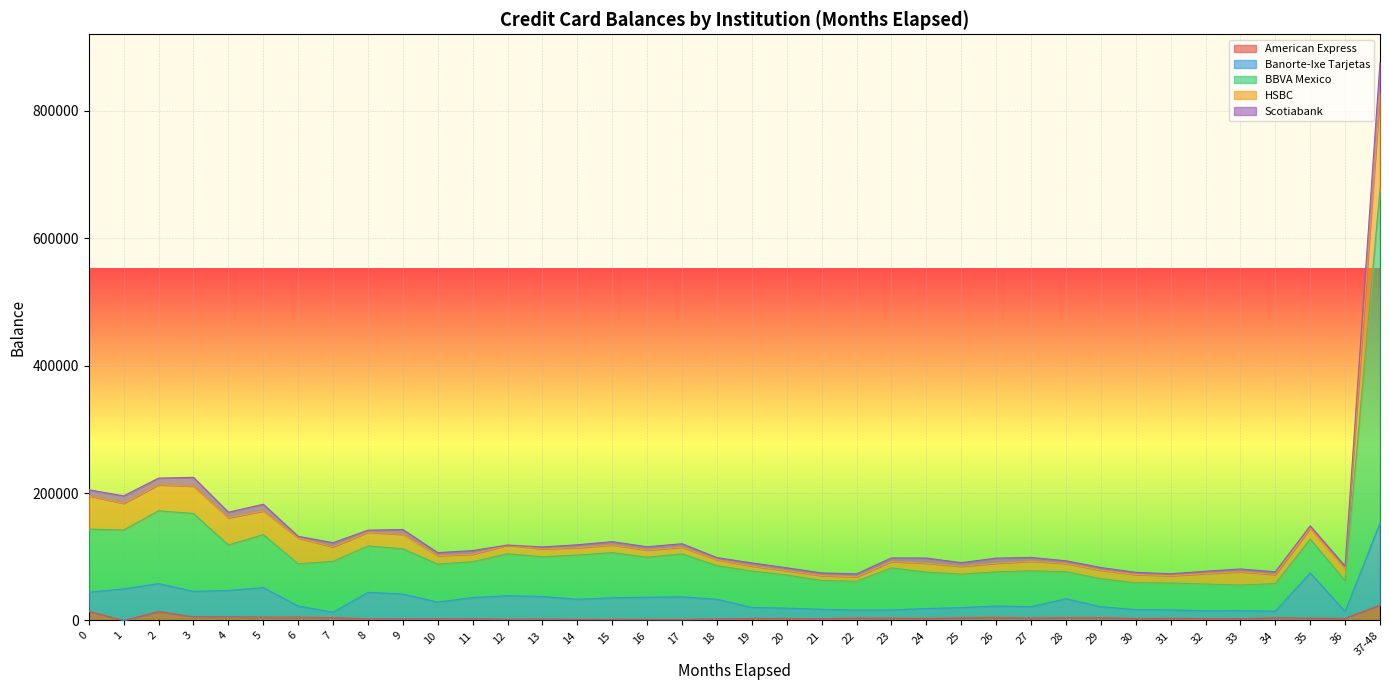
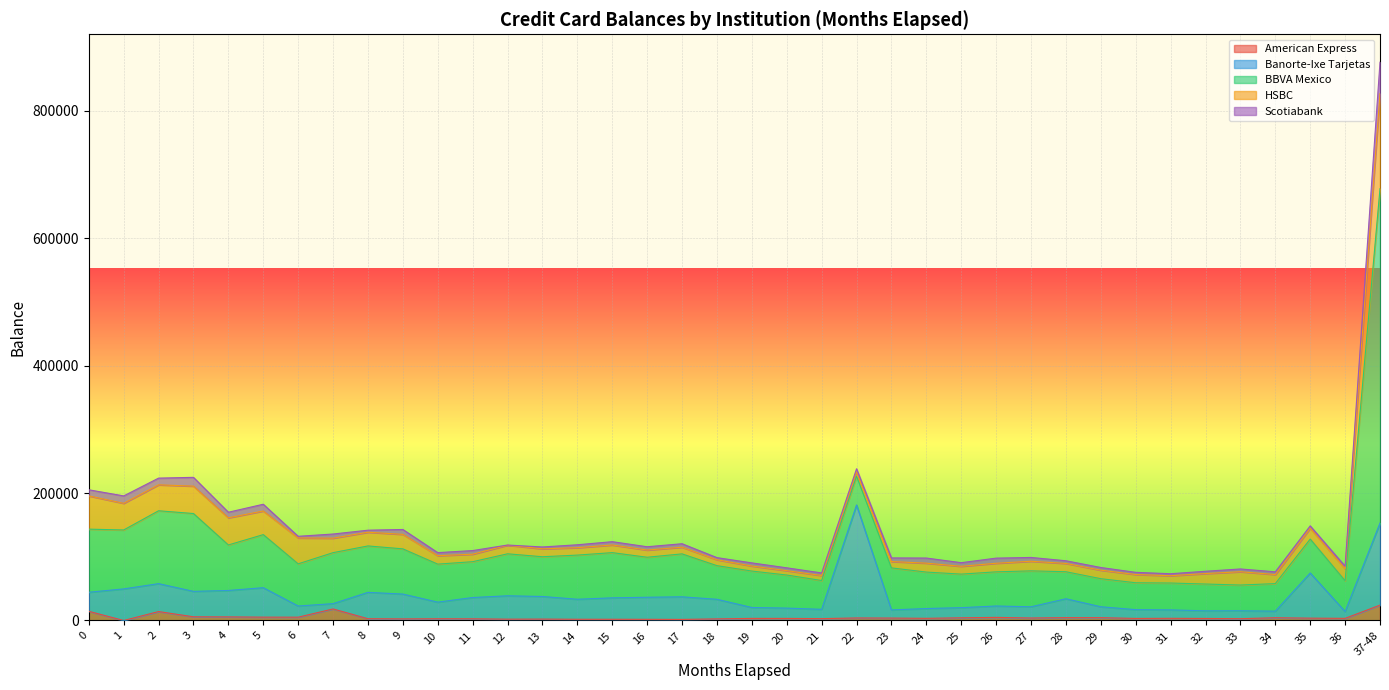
  {
    "American Express": {
      "0": 10000,
      "1": 0,
      "2": 10000,
      "3": 10000,
      "4": 10000,
      "5": 10000,
      "6": 10000,
-     "7": 0,
+     "7": 20000,
      "8": 0,
      "9": 0,
      "10": 0,
      "11": 0,
      "12": 0,
      "13": 0,
      "14": 0,
      "15": 0,
      "16": 0,
      "17": 0,
      "18": 0,
      "19": 0,
      "20": 0,
      "21": 0,
      "22": 0,
      "23": 0,
      "24": 0,
      "25": 0,
      "26": 0,
      "27": 0,
      "28": 0,
      "29": 0,
      "30": 0,
      "31": 0,
      "32": 0,
      "33": 0,
      "34": 0,
      "35": 0,
      "36": 0,
      "37-48": 20000
    },
    "Banorte-Ixe Tarjetas": {
      "0": 30000,
      "1": 50000,
      "2": 40000,
      "3": 40000,
      "4": 40000,
      "5": 50000,
      "6": 20000,
      "7": 10000,
      "8": 40000,
      "9": 40000,
      "10": 30000,
      "11": 30000,
      "12": 40000,
      "13": 40000,
      "14": 30000,
      "15": 30000,
      "16": 30000,
      "17": 40000,
      "18": 30000,
      "19": 20000,
      "20": 20000,
      "21": 10000,
-     "22": 10000,
+     "22": 180000,
      "23": 10000,
      "24": 20000,
      "25": 20000,
      "26": 20000,
      "27": 20000,
      "28": 30000,
      "29": 20000,
      "30": 10000,
      "31": 10000,
      "32": 10000,
      "33": 10000,
      "34": 10000,
      "35": 70000,
      "36": 10000,
      "37-48": 130000
    },
    "BBVA Mexico": {
      "0": 100000,
      "1": 90000,
      "2": 110000,
      "3": 120000,
      "4": 70000,
      "5": 80000,
      "6": 70000,
      "7": 80000,
      "8": 70000,
      "9": 70000,
      "10": 60000,
      "11": 60000,
      "12": 70000,
      "13": 60000,
      "14": 70000,
      "15": 70000,
      "16": 60000,
      "17": 70000,
      "18": 50000,
      "19": 60000,
      "20": 50000,
      "21": 50000,
      "22": 50000,
      "23": 70000,
      "24": 60000,
      "25": 50000,
      "26": 50000,
      "27": 60000,
      "28": 40000,
      "29": 40000,
      "30": 40000,
      "31": 40000,
      "32": 40000,
      "33": 40000,
      "34": 40000,
      "35": 50000,
      "36": 50000,
      "37-48": 520000
    },
    "HSBC": {
      "0": 50000,
      "1": 40000,
      "2": 40000,
      "3": 40000,
      "4": 40000,
      "5": 40000,
      "7": 20000,
      "9": 20000,
      "10": 10000,
      "11": 10000,
      "14": 10000,
      "15": 10000,
      "16": 10000,
      "17": 10000,
      "19": 10000,
      "20": 10000,
      "21": 10000,
      "22": 10000,
      "23": 10000,
      "24": 10000,
      "25": 10000,
      "26": 10000,
      "27": 20000,
      "28": 10000,
      "29": 10000,
      "33": 20000,
      "34": 10000,
      "36": 20000,
      "37-48": 150000
    },
    "Scotiabank": {
      "0": 10000,
      "1": 10000,
      "2": 10000,
      "3": 10000,
      "4": 10000,
      "5": 10000,
      "7": 10000,
      "9": 10000,
      "10": 0,
      "11": 10000,
      "14": 0,
      "15": 10000,
      "16": 10000,
      "17": 10000,
      "19": 0,
      "20": 0,
      "21": 0,
      "22": 0,
      "23": 10000,
      "24": 10000,
      "25": 10000,
      "26": 10000,
      "27": 10000,
      "28": 0,
      "29": 0,
      "33": 0,
      "34": 0,
      "36": 0,
      "37-48": 50000
    }
  }
